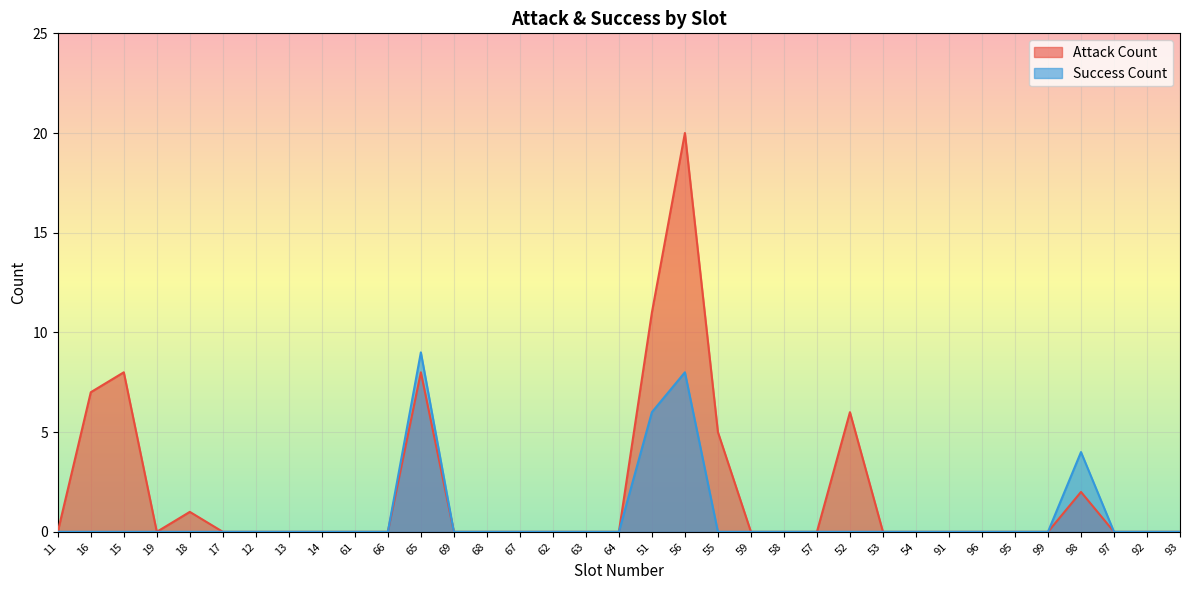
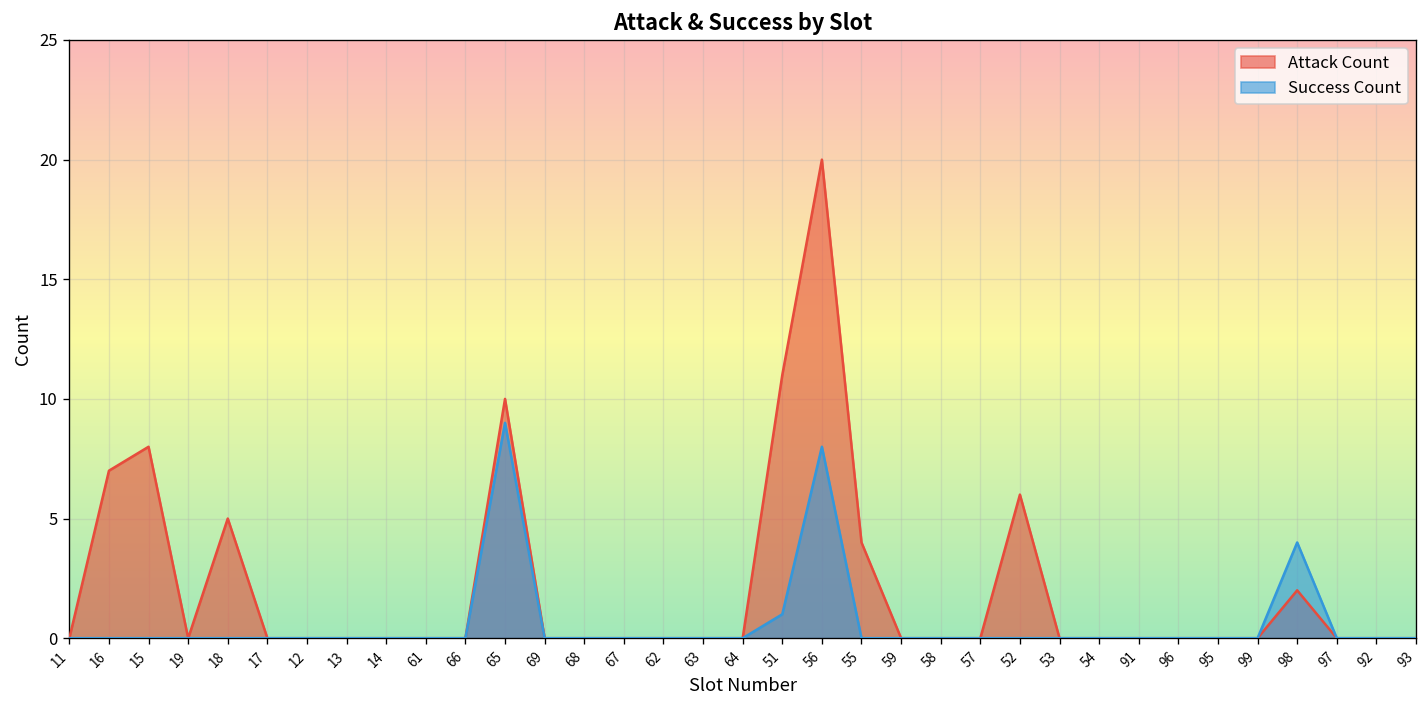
  {
    "Attack Count": {
      "16": 7,
      "15": 8,
-     "18": 1,
-     "65": 8,
+     "18": 5,
+     "65": 10,
      "51": 11,
      "56": 20,
-     "55": 5,
+     "55": 4,
      "52": 6,
      "98": 2
    },
    "Success Count": {
      "16": 0,
      "15": 0,
      "18": 0,
      "65": 9,
-     "51": 6,
+     "51": 1,
      "56": 8,
      "55": 0,
      "52": 0,
      "98": 4
    }
  }
